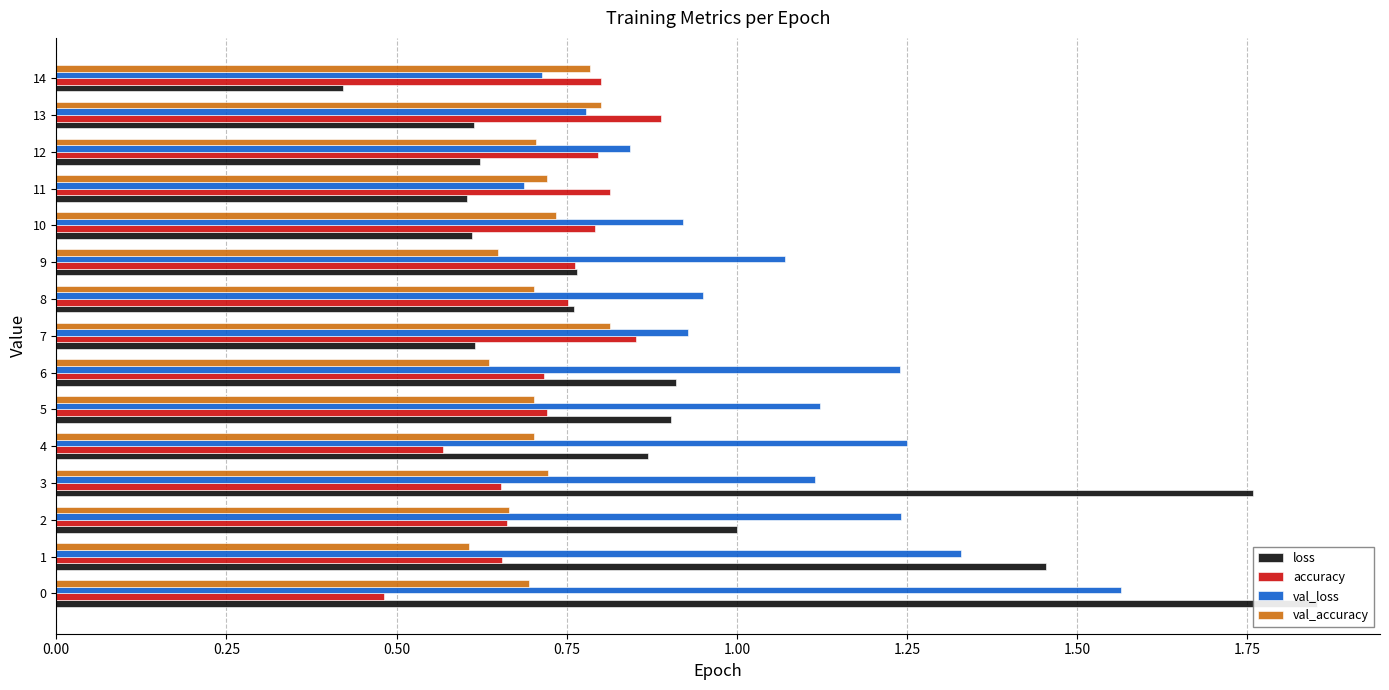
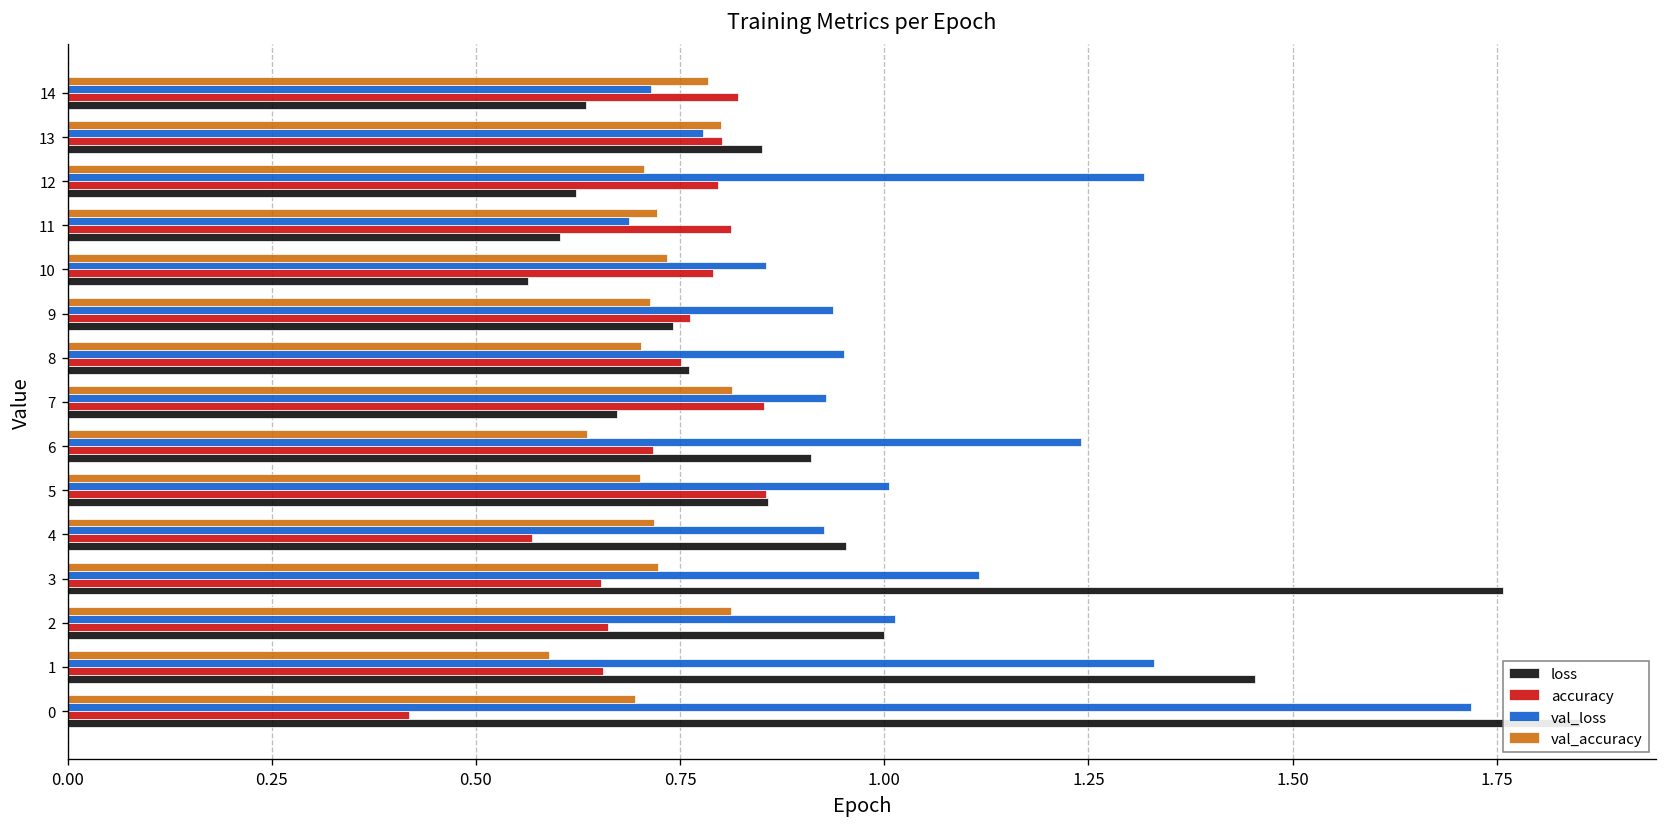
  {
    "loss": {
-     "14": 0.42,
-     "13": 0.61,
+     "14": 0.64,
+     "13": 0.85,
      "12": 0.62,
      "11": 0.60,
-     "10": 0.61,
-     "9": 0.77,
+     "10": 0.56,
+     "9": 0.74,
      "8": 0.76,
-     "7": 0.62,
+     "7": 0.67,
      "6": 0.91,
-     "5": 0.90,
-     "4": 0.87,
+     "5": 0.86,
+     "4": 0.95,
      "3": 1.76,
      "2": 1.00,
      "1": 1.45
    },
    "accuracy": {
-     "14": 0.80,
-     "13": 0.89,
+     "14": 0.82,
+     "13": 0.80,
      "12": 0.80,
      "11": 0.81,
      "10": 0.79,
      "9": 0.76,
      "8": 0.75,
      "7": 0.85,
      "6": 0.72,
-     "5": 0.72,
+     "5": 0.86,
      "4": 0.57,
      "3": 0.65,
      "2": 0.66,
      "1": 0.66,
-     "0": 0.48
+     "0": 0.42
    },
    "val_loss": {
      "14": 0.71,
      "13": 0.78,
-     "12": 0.84,
+     "12": 1.32,
      "11": 0.69,
-     "10": 0.92,
-     "9": 1.07,
+     "10": 0.86,
+     "9": 0.94,
      "8": 0.95,
      "7": 0.93,
      "6": 1.24,
-     "5": 1.12,
-     "4": 1.25,
+     "5": 1.01,
+     "4": 0.93,
      "3": 1.12,
-     "2": 1.24,
+     "2": 1.01,
      "1": 1.33,
-     "0": 1.56
+     "0": 1.72
    },
    "val_accuracy": {
      "14": 0.78,
      "13": 0.80,
      "12": 0.71,
      "11": 0.72,
      "10": 0.73,
-     "9": 0.65,
+     "9": 0.71,
      "8": 0.70,
      "7": 0.81,
      "6": 0.64,
      "5": 0.70,
-     "4": 0.70,
+     "4": 0.72,
      "3": 0.72,
-     "2": 0.67,
-     "1": 0.61,
+     "2": 0.81,
+     "1": 0.59,
      "0": 0.69
    }
  }
